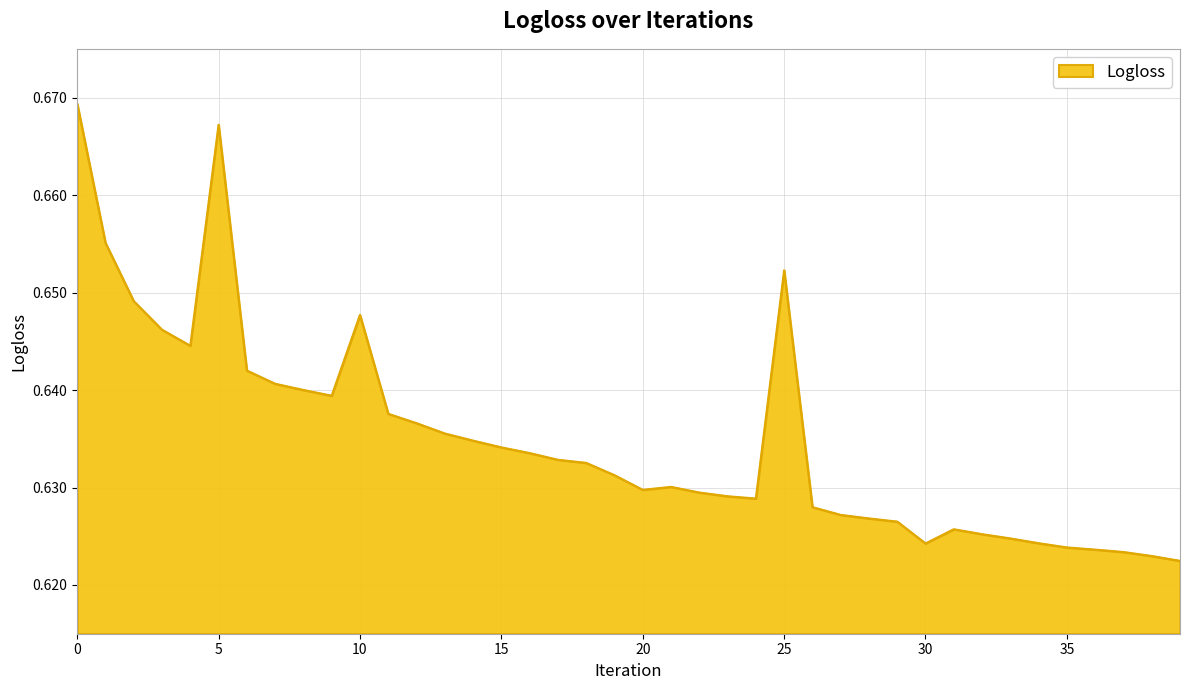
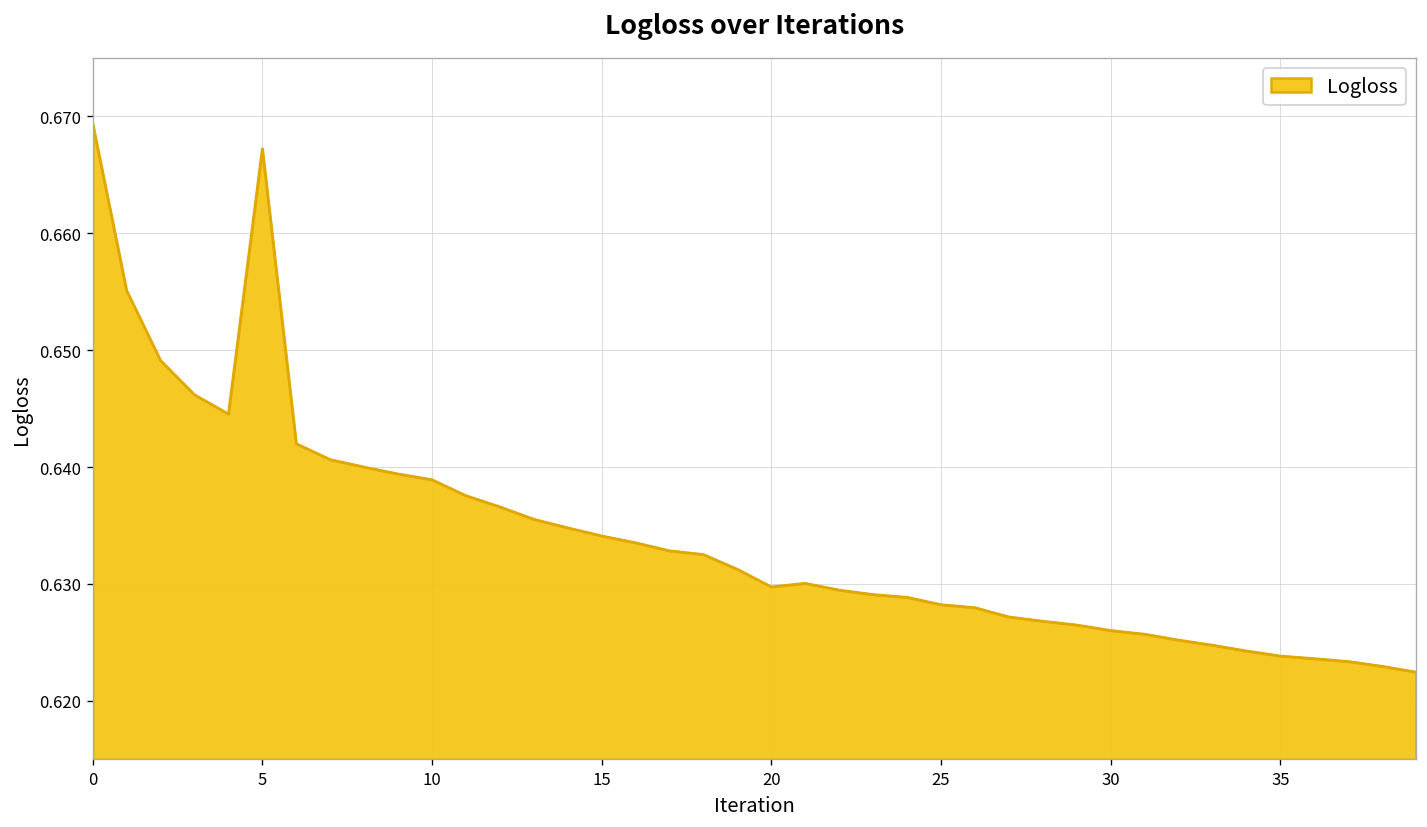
  {
    "0": 0.669,
    "5": 0.667,
-   "10": 0.648,
+   "10": 0.639,
    "15": 0.634,
    "20": 0.630,
-   "25": 0.652,
-   "30": 0.624,
+   "25": 0.628,
+   "30": 0.626,
    "35": 0.624
  }
